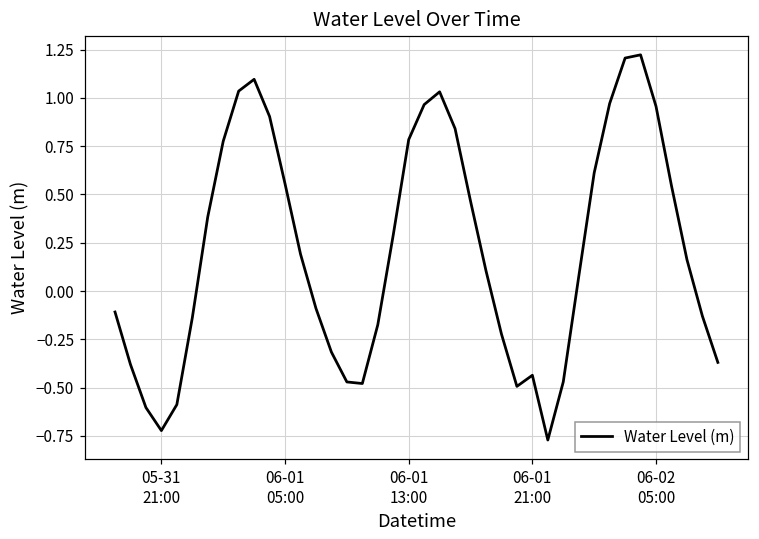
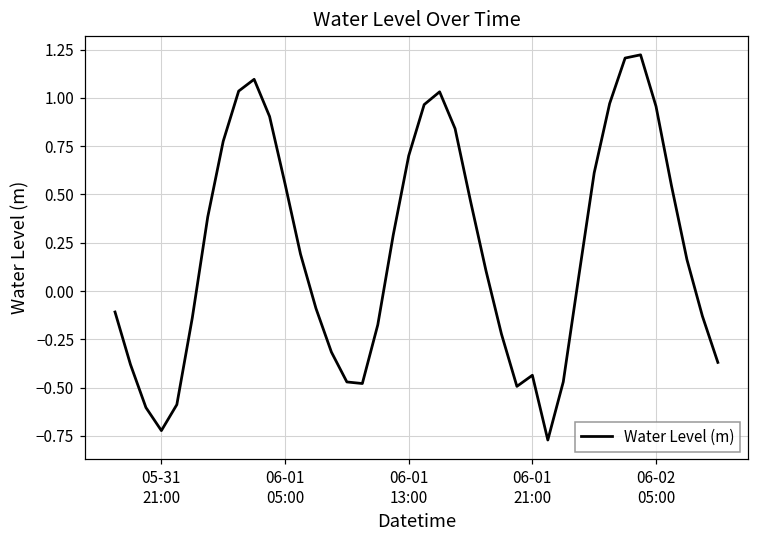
  {
    "05-31 21:00": -0.72,
    "06-01 05:00": 0.56,
-   "06-01 13:00": 0.78,
+   "06-01 13:00": 0.70,
    "06-01 21:00": -0.44,
    "06-02 05:00": 0.96
  }
